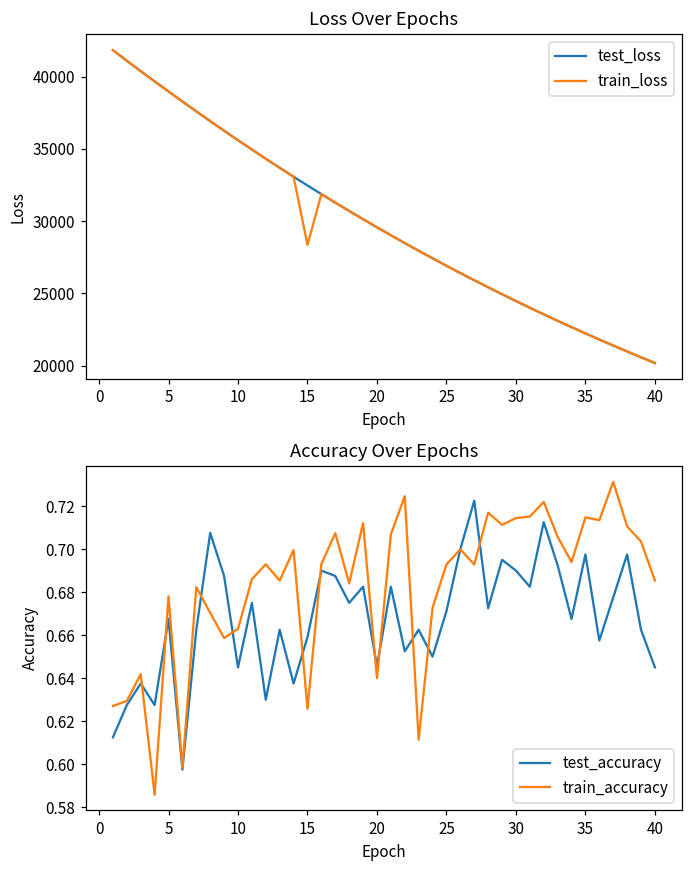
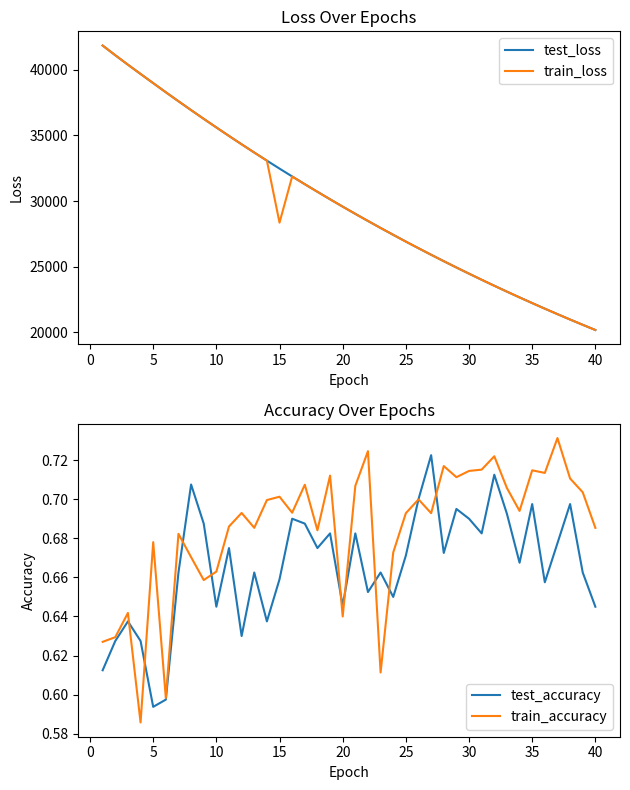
  {
    "Loss Over Epochs": {
      "test_loss": {
        "15": 32500
      },
      "train_loss": {
        "15": 28400
      }
    },
    "Accuracy Over Epochs": {
      "test_accuracy": {
-       "5": 0.667,
+       "5": 0.594,
        "10": 0.645,
        "15": 0.659,
        "20": 0.646,
        "25": 0.671,
        "30": 0.690,
        "35": 0.697,
        "40": 0.645
      },
      "train_accuracy": {
        "5": 0.678,
        "10": 0.663,
-       "15": 0.626,
+       "15": 0.701,
        "20": 0.640,
        "25": 0.693,
        "30": 0.714,
        "35": 0.715,
        "40": 0.685
      }
    }
  }
